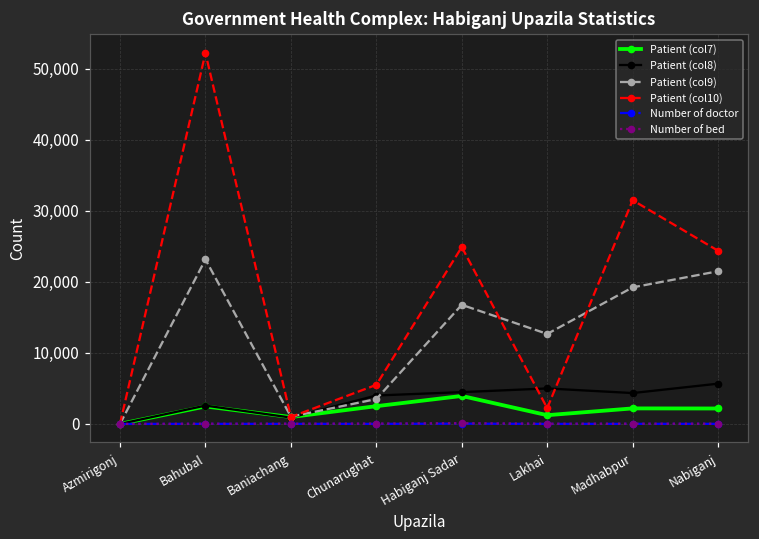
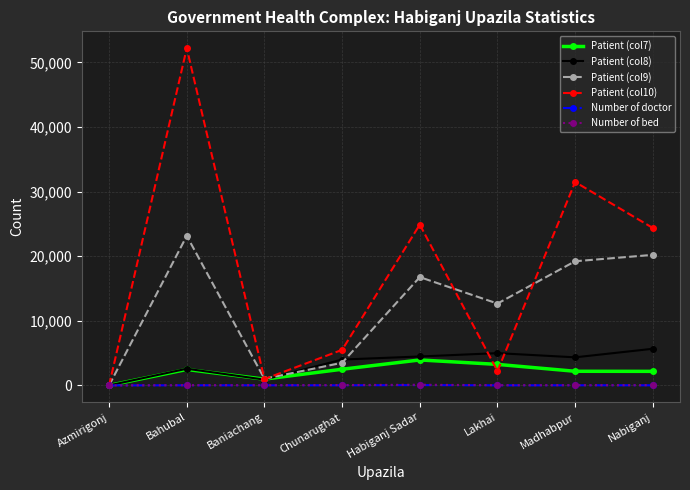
  {
    "Patient (col7)": {
      "Chunarughat": "3,000",
      "Habiganj Sadar": "4,000",
-     "Lakhai": "1,000",
+     "Lakhai": "3,000",
      "Madhabpur": "2,000",
      "Nabiganj": "2,000"
    },
    "Patient (col8)": {
      "Chunarughat": "4,000",
      "Habiganj Sadar": "4,000",
      "Lakhai": "5,000",
      "Madhabpur": "4,000",
      "Nabiganj": "6,000"
    },
    "Patient (col9)": {
      "Bahubal": "23,000",
      "Chunarughat": "4,000",
      "Habiganj Sadar": "17,000",
      "Lakhai": "13,000",
      "Madhabpur": "19,000",
-     "Nabiganj": "21,000"
+     "Nabiganj": "20,000"
    },
    "Patient (col10)": {
      "Bahubal": "52,000",
      "Chunarughat": "6,000",
      "Habiganj Sadar": "25,000",
      "Lakhai": "2,000",
      "Madhabpur": "31,000",
      "Nabiganj": "24,000"
    },
    "Number of bed": {
      "Bahubal": "0",
      "Baniachang": "0",
      "Chunarughat": "0",
      "Habiganj Sadar": "0",
      "Lakhai": "0",
      "Madhabpur": "0",
      "Nabiganj": "0"
    }
  }
